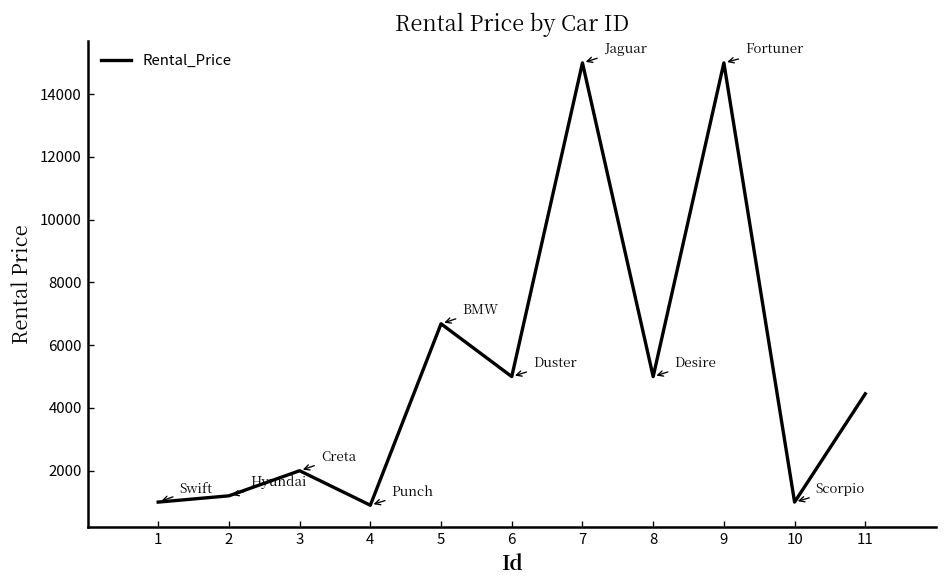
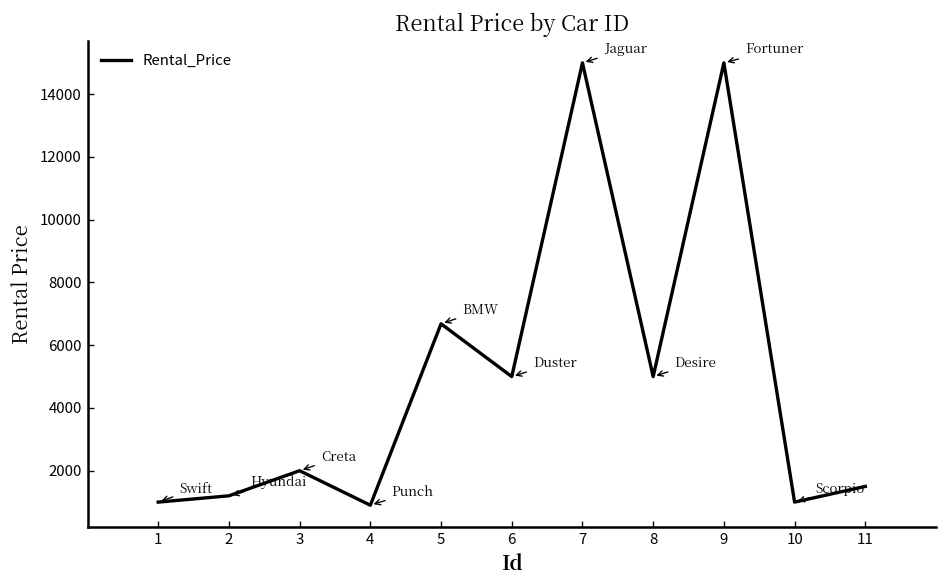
  {
    "1": 1000,
    "2": 1200,
    "3": 2000,
    "4": 900,
    "5": 6700,
    "6": 5000,
    "7": 15000,
    "8": 5000,
    "9": 15000,
    "10": 1000,
-   "11": 4500
+   "11": 1500
  }
